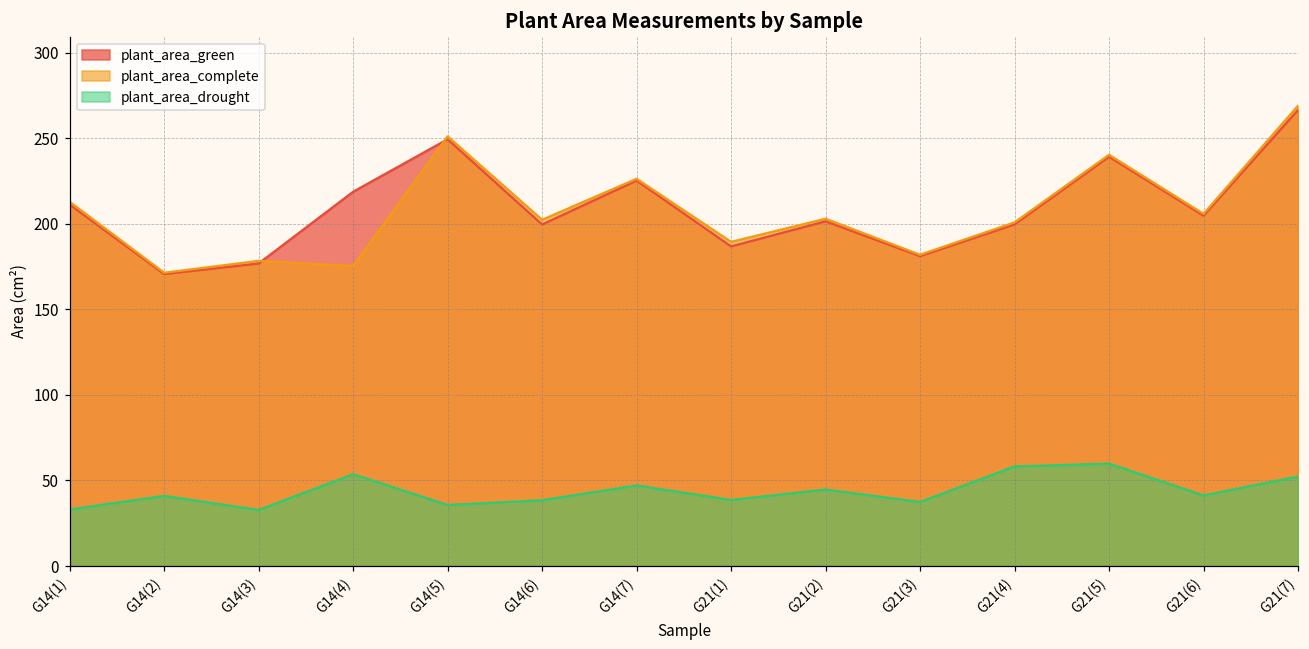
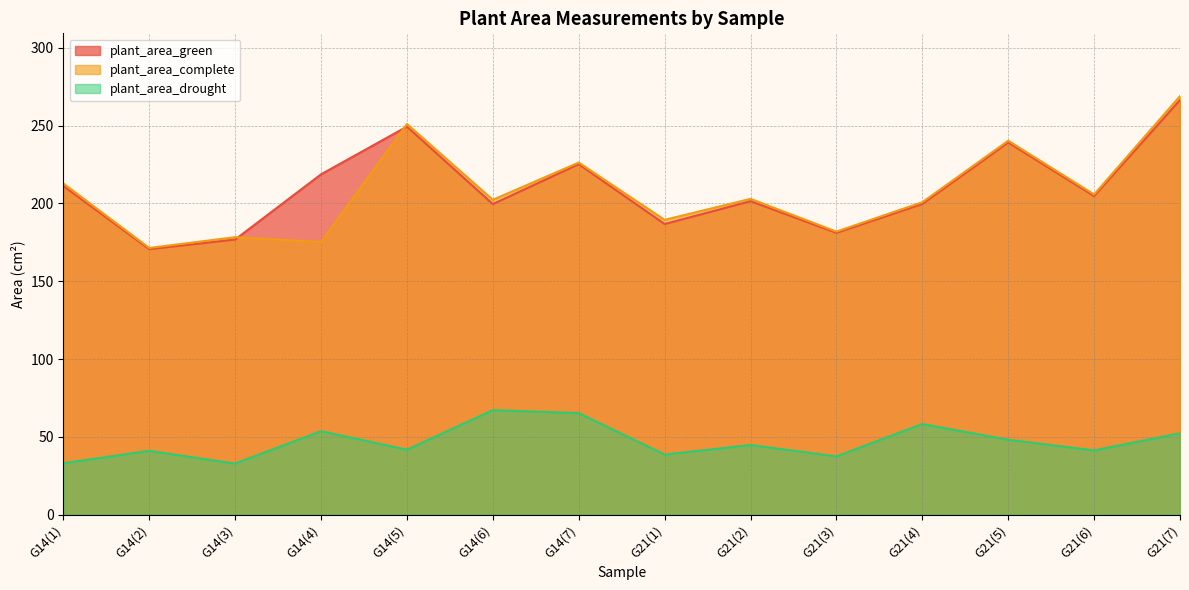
  {
    "plant_area_green": {
      "G14(4)": 219,
      "G14(5)": 249,
      "G14(6)": 200,
      "G21(1)": 187,
      "G21(7)": 266
    },
    "plant_area_complete": {
      "G14(4)": 175,
      "G14(5)": 251,
      "G14(6)": 202,
      "G21(1)": 189,
      "G21(7)": 269
    },
    "plant_area_drought": {
      "G14(1)": 33,
      "G14(2)": 41,
      "G14(3)": 33,
      "G14(4)": 54,
-     "G14(5)": 36,
-     "G14(6)": 38,
-     "G14(7)": 47,
+     "G14(5)": 42,
+     "G14(6)": 67,
+     "G14(7)": 65,
      "G21(1)": 39,
      "G21(2)": 45,
      "G21(3)": 37,
      "G21(4)": 58,
-     "G21(5)": 60,
+     "G21(5)": 48,
      "G21(6)": 41,
      "G21(7)": 52
    }
  }
